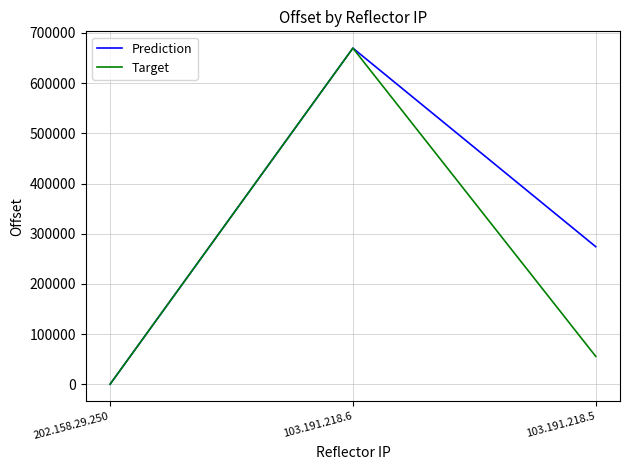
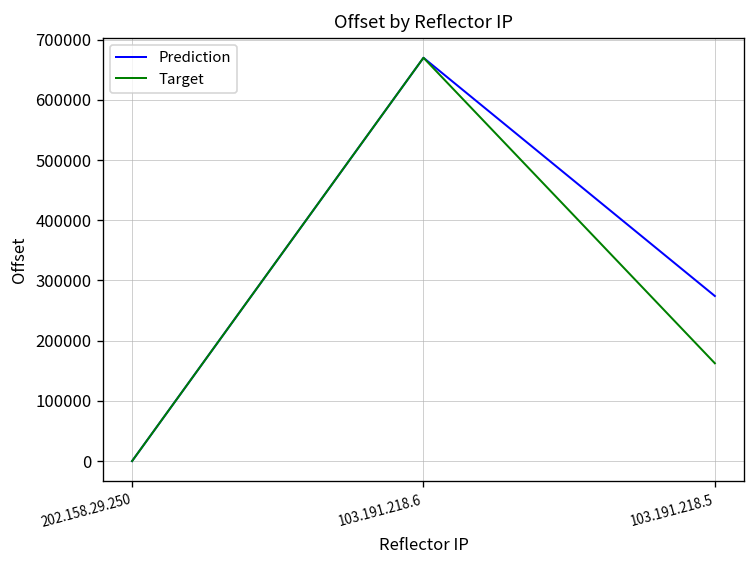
  {
    "Prediction": {
      "103.191.218.5": 270000
    },
    "Target": {
-     "103.191.218.5": 60000
+     "103.191.218.5": 160000
    }
  }
